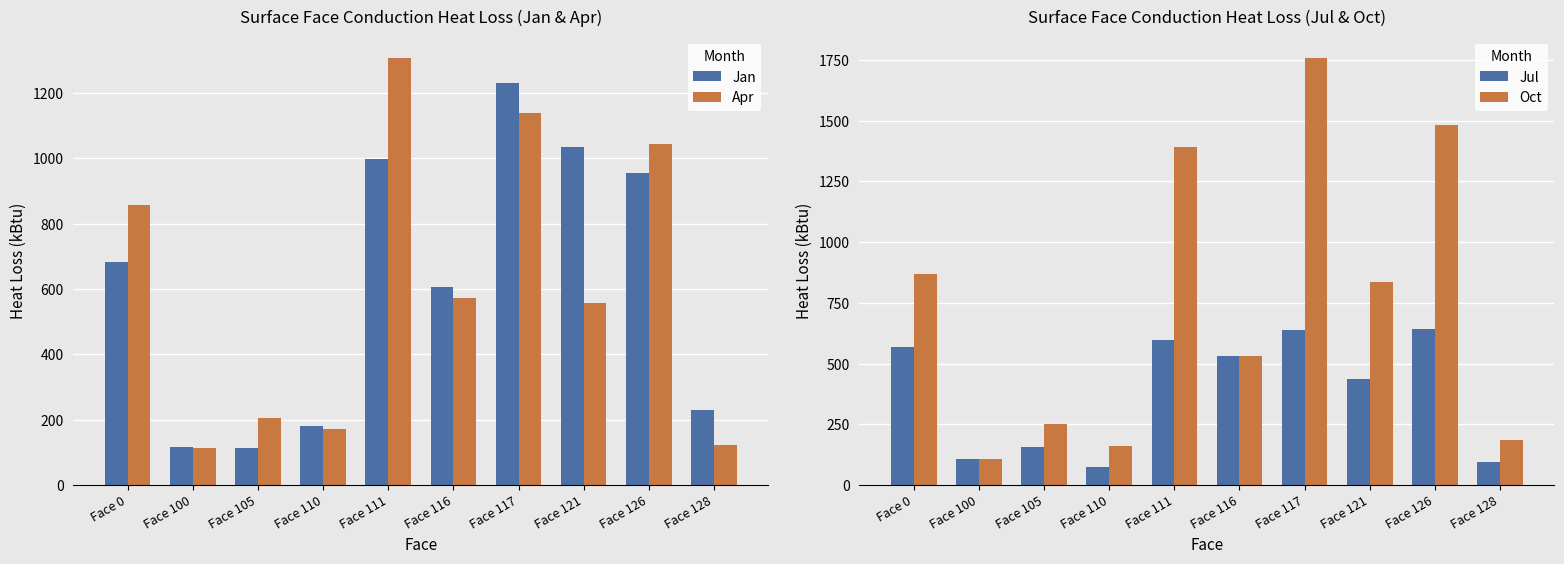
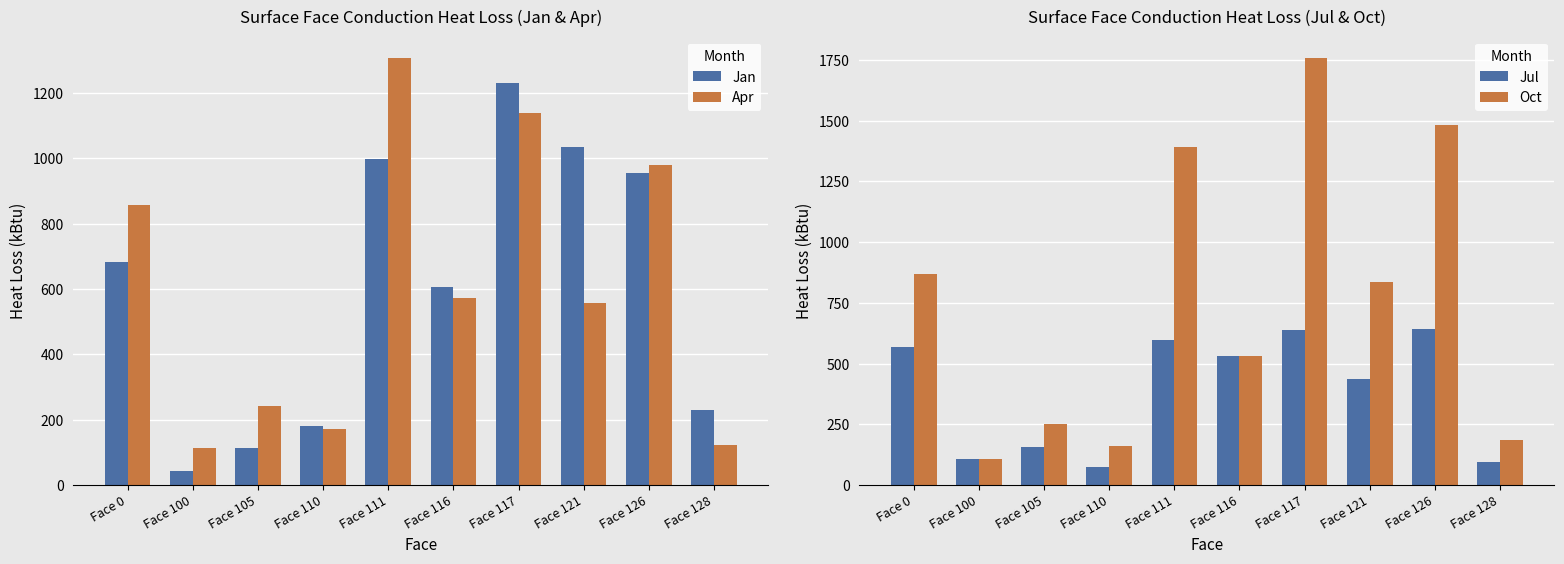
  {
    "Surface Face Conduction Heat Loss (Jan & Apr)": {
      "Jan": {
        "Face 0": 680,
-       "Face 100": 120,
+       "Face 100": 40,
        "Face 105": 110,
        "Face 110": 180,
        "Face 111": 1000,
        "Face 116": 610,
        "Face 117": 1230,
        "Face 121": 1030,
        "Face 126": 960,
        "Face 128": 230
      },
      "Apr": {
        "Face 0": 860,
        "Face 100": 110,
-       "Face 105": 200,
+       "Face 105": 240,
        "Face 110": 170,
        "Face 111": 1310,
        "Face 116": 570,
        "Face 117": 1140,
        "Face 121": 560,
-       "Face 126": 1040,
+       "Face 126": 980,
        "Face 128": 120
      }
    },
    "Surface Face Conduction Heat Loss (Jul & Oct)": {
      "Jul": {
        "Face 0": 570,
        "Face 100": 110,
        "Face 105": 160,
        "Face 110": 80,
        "Face 111": 600,
        "Face 116": 530,
        "Face 117": 640,
        "Face 121": 440,
        "Face 126": 640,
        "Face 128": 100
      },
      "Oct": {
        "Face 0": 870,
        "Face 100": 110,
        "Face 105": 250,
        "Face 110": 160,
        "Face 111": 1390,
        "Face 116": 530,
        "Face 117": 1760,
        "Face 121": 840,
        "Face 126": 1480,
        "Face 128": 190
      }
    }
  }
